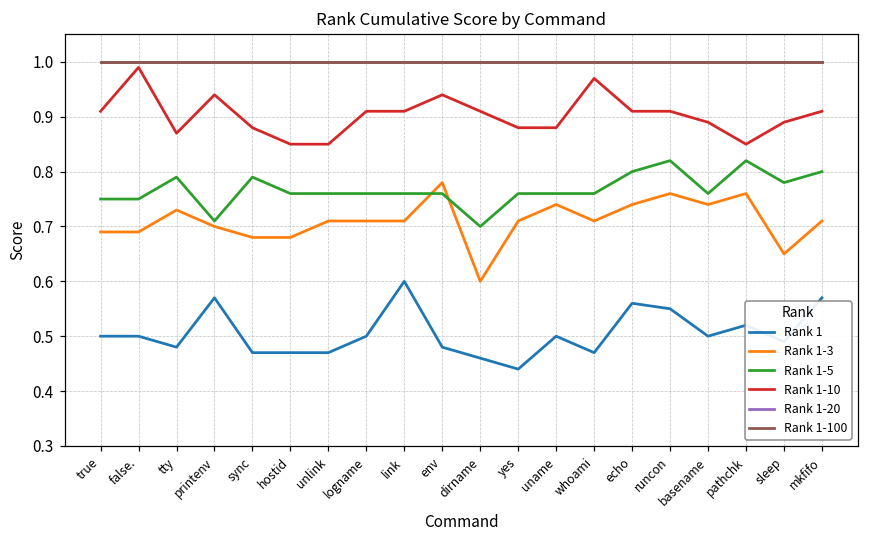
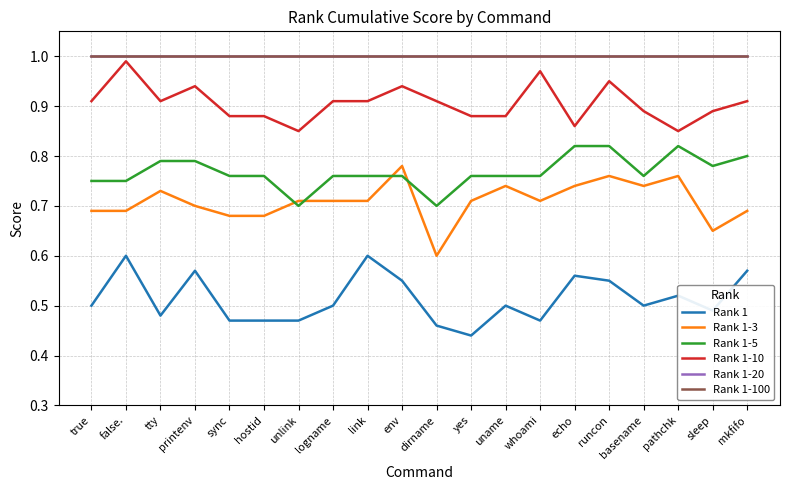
  {
    "Rank 1": {
      "true": 0.50,
-     "false.": 0.5,
+     "false.": 0.6,
      "tty": 0.48,
      "printenv": 0.57,
      "sync": 0.47,
      "hostid": 0.47,
      "unlink": 0.47,
      "logname": 0.50,
      "link": 0.60,
-     "env": 0.48,
+     "env": 0.55,
      "dirname": 0.46,
      "yes": 0.44,
      "uname": 0.50,
      "whoami": 0.47,
      "echo": 0.56,
      "runcon": 0.55,
      "basename": 0.50,
      "mkfifo": 0.57
    },
    "Rank 1-3": {
      "true": 0.69,
      "false.": 0.69,
      "tty": 0.73,
      "printenv": 0.70,
      "sync": 0.68,
      "hostid": 0.68,
      "unlink": 0.71,
      "logname": 0.71,
      "link": 0.71,
      "env": 0.78,
      "dirname": 0.60,
      "yes": 0.71,
      "uname": 0.74,
      "whoami": 0.71,
      "echo": 0.74,
      "runcon": 0.76,
      "basename": 0.74,
      "pathchk": 0.76,
      "sleep": 0.65,
-     "mkfifo": 0.71
+     "mkfifo": 0.69
    },
    "Rank 1-5": {
      "true": 0.75,
      "false.": 0.75,
      "tty": 0.79,
-     "printenv": 0.71,
-     "sync": 0.79,
+     "printenv": 0.79,
+     "sync": 0.76,
      "hostid": 0.76,
-     "unlink": 0.76,
+     "unlink": 0.70,
      "logname": 0.76,
      "link": 0.76,
      "env": 0.76,
      "dirname": 0.70,
      "yes": 0.76,
      "uname": 0.76,
      "whoami": 0.76,
-     "echo": 0.80,
+     "echo": 0.82,
      "runcon": 0.82,
      "basename": 0.76,
      "pathchk": 0.82,
      "sleep": 0.78,
      "mkfifo": 0.80
    },
    "Rank 1-10": {
      "true": 0.91,
      "false.": 0.99,
-     "tty": 0.87,
+     "tty": 0.91,
      "printenv": 0.94,
      "sync": 0.88,
-     "hostid": 0.85,
+     "hostid": 0.88,
      "unlink": 0.85,
      "logname": 0.91,
      "link": 0.91,
      "env": 0.94,
      "dirname": 0.91,
      "yes": 0.88,
      "uname": 0.88,
      "whoami": 0.97,
-     "echo": 0.91,
-     "runcon": 0.91,
+     "echo": 0.86,
+     "runcon": 0.95,
      "basename": 0.89,
      "pathchk": 0.85,
      "sleep": 0.89,
      "mkfifo": 0.91
    },
    "Rank 1-100": {
      "true": 1.00,
      "false.": 1.00,
      "tty": 1.00,
      "printenv": 1.00,
      "sync": 1.00,
      "hostid": 1.00,
      "unlink": 1.00,
      "logname": 1.00,
      "link": 1.00,
      "env": 1.00,
      "dirname": 1.00,
      "yes": 1.00,
      "uname": 1.00,
      "whoami": 1.00,
      "echo": 1.00,
      "runcon": 1.00,
      "basename": 1.00,
      "pathchk": 1.00,
      "sleep": 1.00,
      "mkfifo": 1.00
    }
  }
